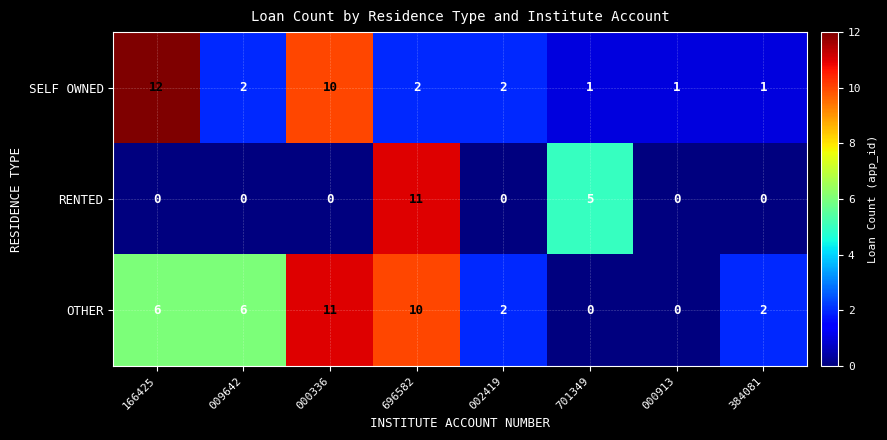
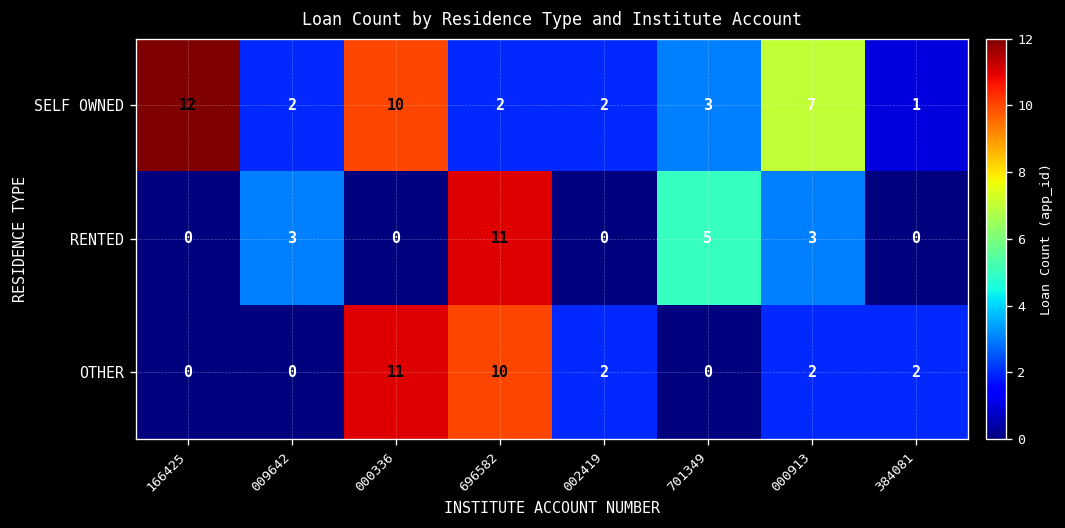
  {
    "SELF OWNED": {
      "166425": 12,
      "009642": 2,
      "000336": 10,
      "696582": 2,
      "002419": 2,
-     "701349": 1,
-     "000913": 1,
+     "701349": 3,
+     "000913": 7,
      "384081": 1
    },
    "RENTED": {
      "166425": 0,
-     "009642": 0,
+     "009642": 3,
      "000336": 0,
      "696582": 11,
      "002419": 0,
      "701349": 5,
-     "000913": 0,
+     "000913": 3,
      "384081": 0
    },
    "OTHER": {
-     "166425": 6,
-     "009642": 6,
+     "166425": 0,
+     "009642": 0,
      "000336": 11,
      "696582": 10,
      "002419": 2,
      "701349": 0,
-     "000913": 0,
+     "000913": 2,
      "384081": 2
    }
  }
